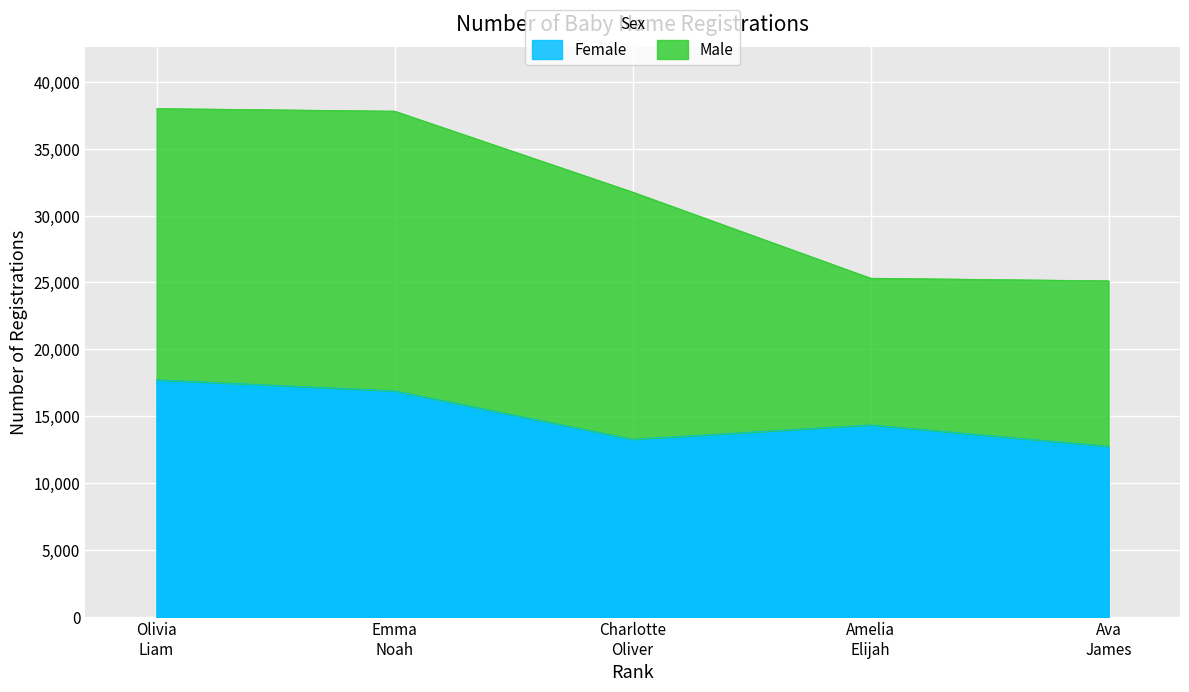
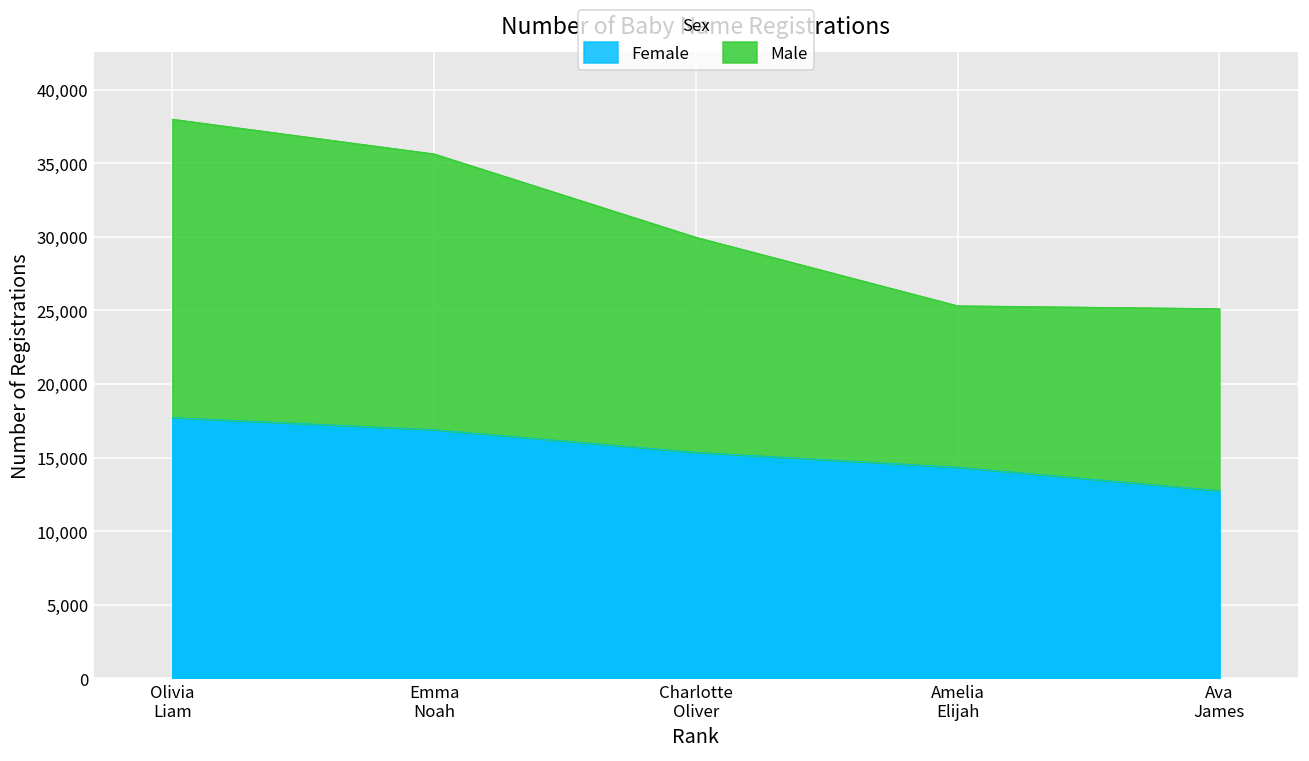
  {
    "Female": {
      "Olivia Liam": "17,700",
      "Emma Noah": "16,900",
-     "Charlotte Oliver": "13,300",
+     "Charlotte Oliver": "15,400",
      "Amelia Elijah": "14,400",
      "Ava James": "12,800"
    },
    "Male": {
      "Olivia Liam": "20,300",
-     "Emma Noah": "20,900",
-     "Charlotte Oliver": "18,500",
+     "Emma Noah": "18,700",
+     "Charlotte Oliver": "14,600",
      "Amelia Elijah": "11,000",
      "Ava James": "12,400"
    }
  }
